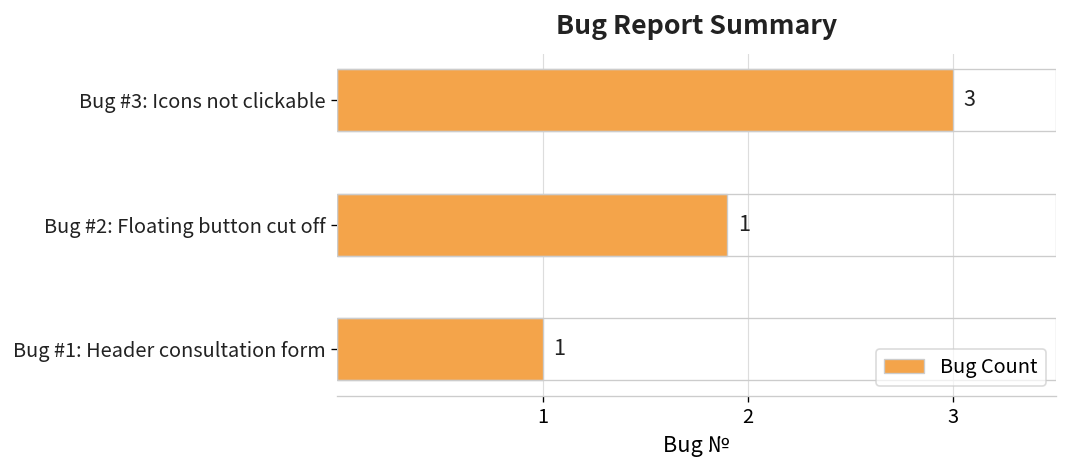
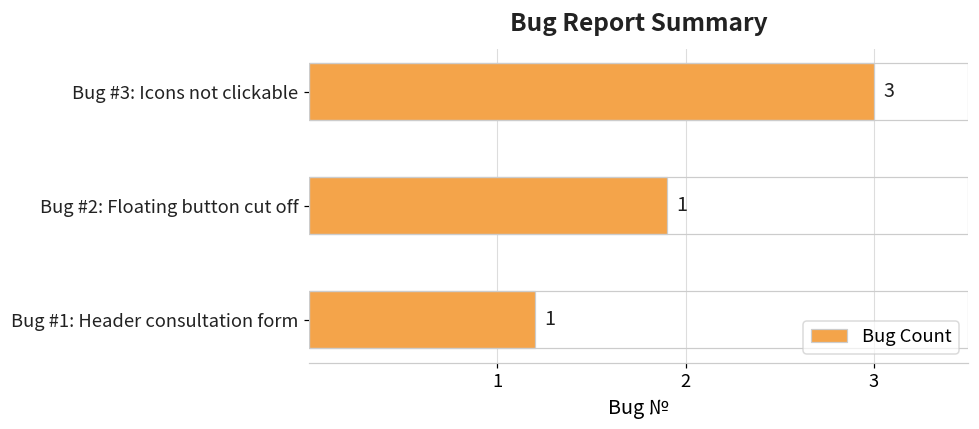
  {
-   "Bug #1: Header consultation form": 1.0
+   "Bug #1: Header consultation form": 1.2
  }
